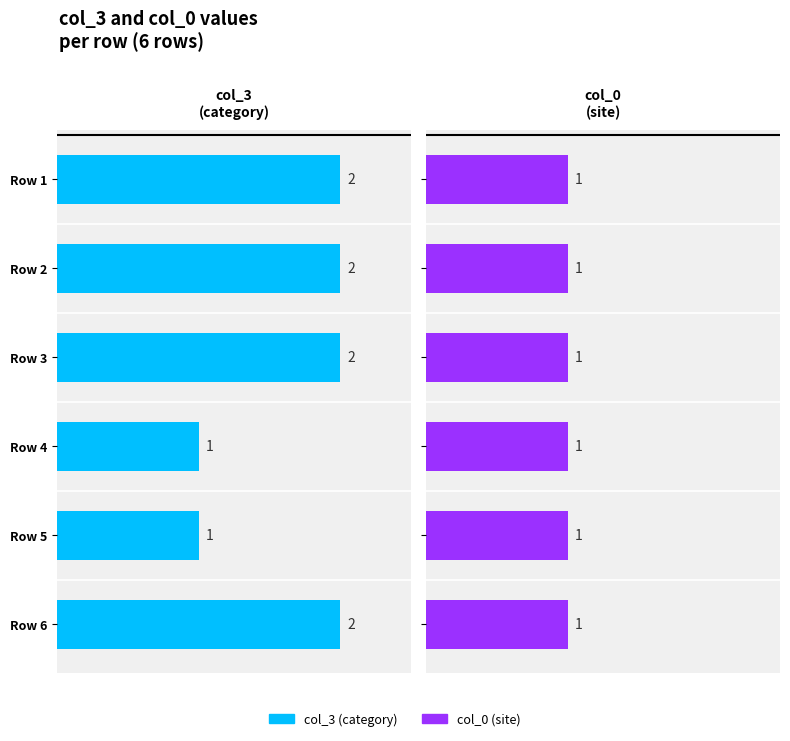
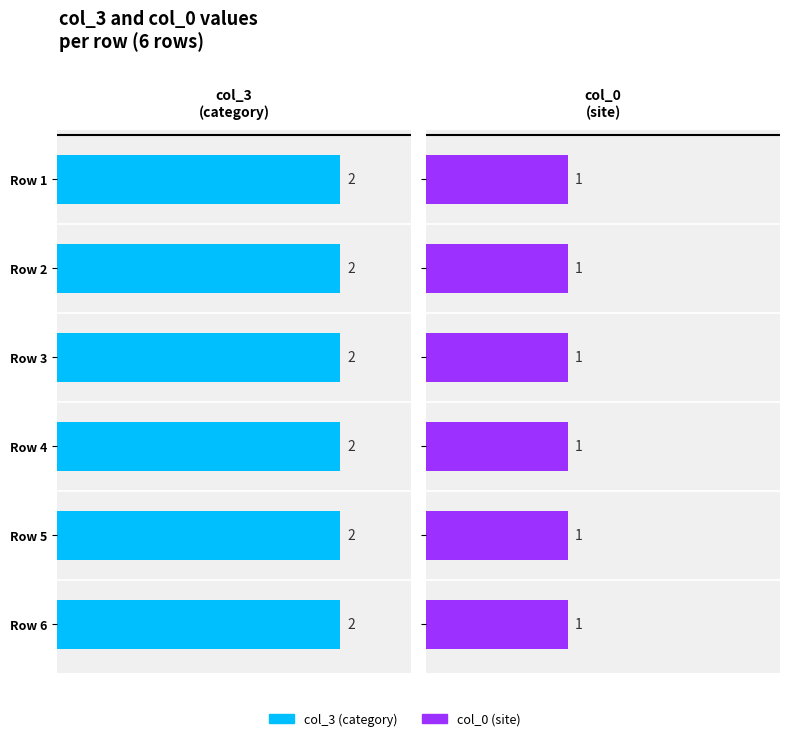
  {
    "col_3 (category)": {
      "Row 1": 2,
      "Row 2": 2,
      "Row 3": 2,
-     "Row 4": 1,
-     "Row 5": 1,
+     "Row 4": 2,
+     "Row 5": 2,
      "Row 6": 2
    }
  }
